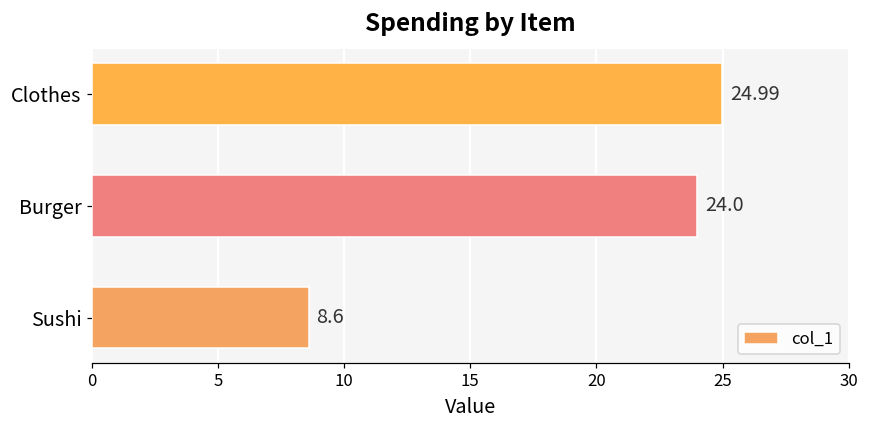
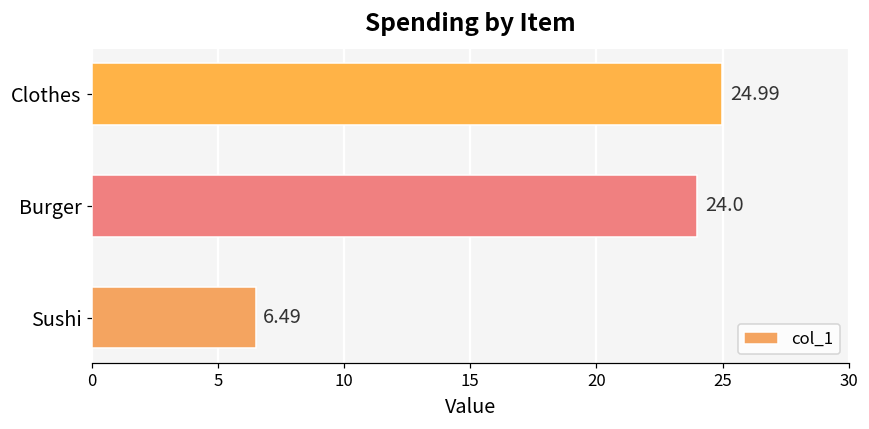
  {
    "Clothes": 24.99,
    "Burger": 24.0,
-   "Sushi": 8.6
+   "Sushi": 6.49
  }
